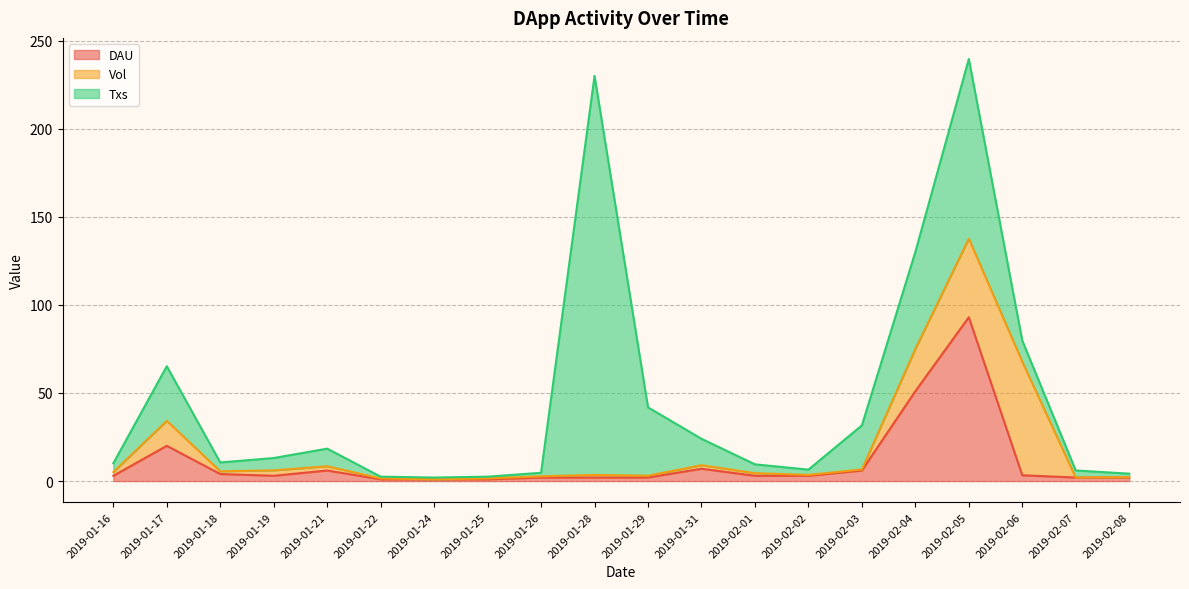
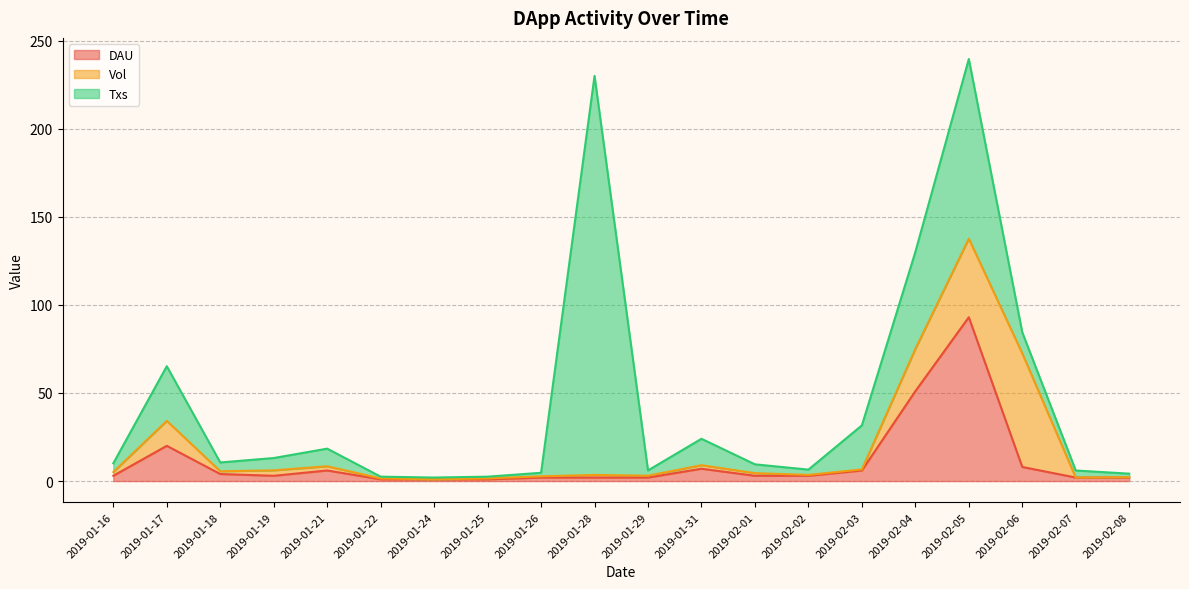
  {
    "DAU": {
      "2019-01-16": 3,
      "2019-01-17": 20,
      "2019-01-18": 4,
      "2019-01-19": 3,
      "2019-01-21": 6,
      "2019-01-28": 2,
      "2019-01-31": 7,
      "2019-02-01": 3,
      "2019-02-04": 51,
      "2019-02-05": 93,
-     "2019-02-06": 3
+     "2019-02-06": 8
    },
    "Vol": {
      "2019-01-16": 2,
      "2019-01-17": 14,
      "2019-01-18": 2,
      "2019-01-19": 3,
      "2019-01-21": 2,
      "2019-01-28": 2,
      "2019-01-31": 2,
      "2019-02-01": 2,
      "2019-02-04": 24,
      "2019-02-05": 45,
      "2019-02-06": 64
    },
    "Txs": {
      "2019-01-16": 5,
      "2019-01-17": 31,
      "2019-01-18": 5,
      "2019-01-19": 7,
      "2019-01-21": 10,
      "2019-01-26": 2,
      "2019-01-28": 227,
-     "2019-01-29": 39,
+     "2019-01-29": 3,
      "2019-01-31": 15,
      "2019-02-01": 5,
      "2019-02-02": 3,
      "2019-02-03": 25,
      "2019-02-04": 55,
      "2019-02-05": 102,
      "2019-02-06": 12,
      "2019-02-07": 4,
      "2019-02-08": 2
    }
  }
